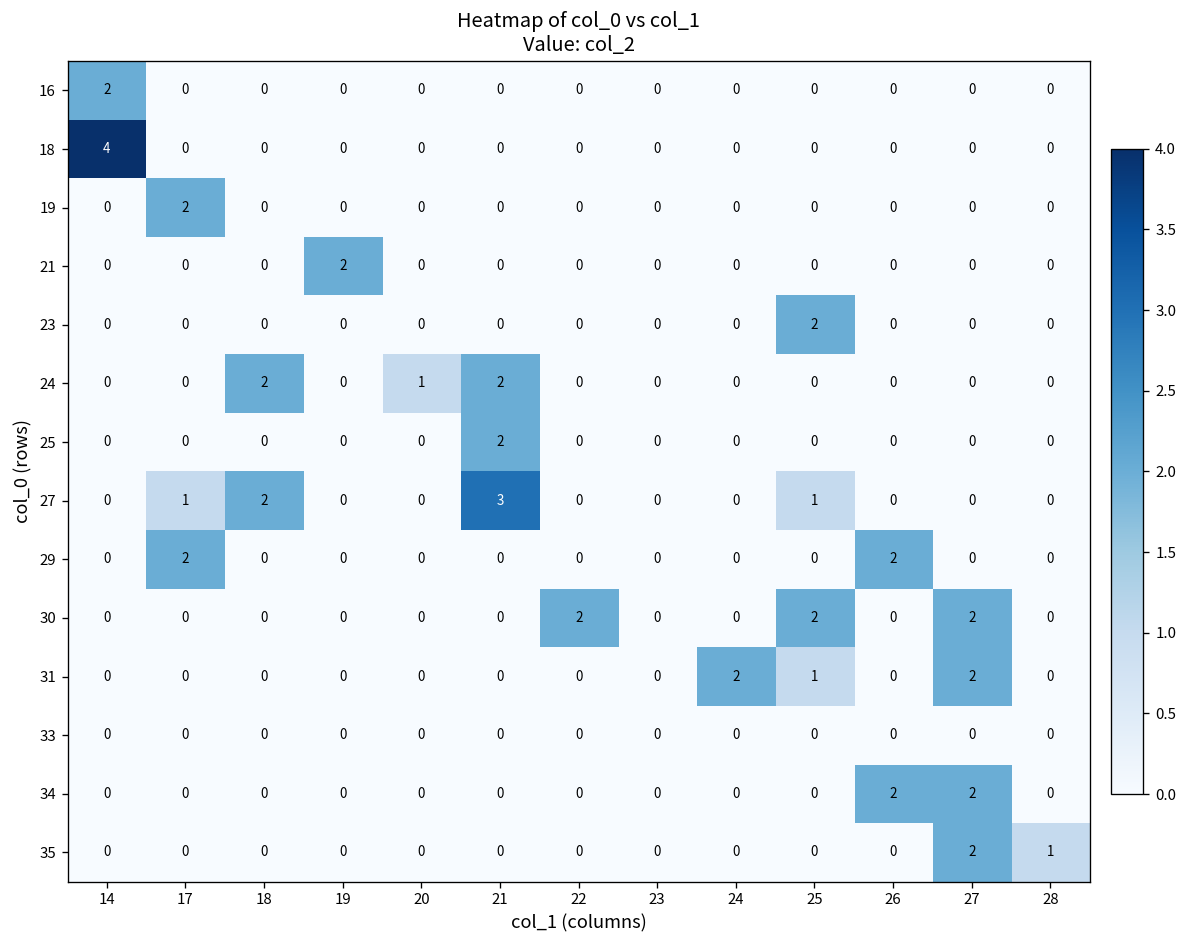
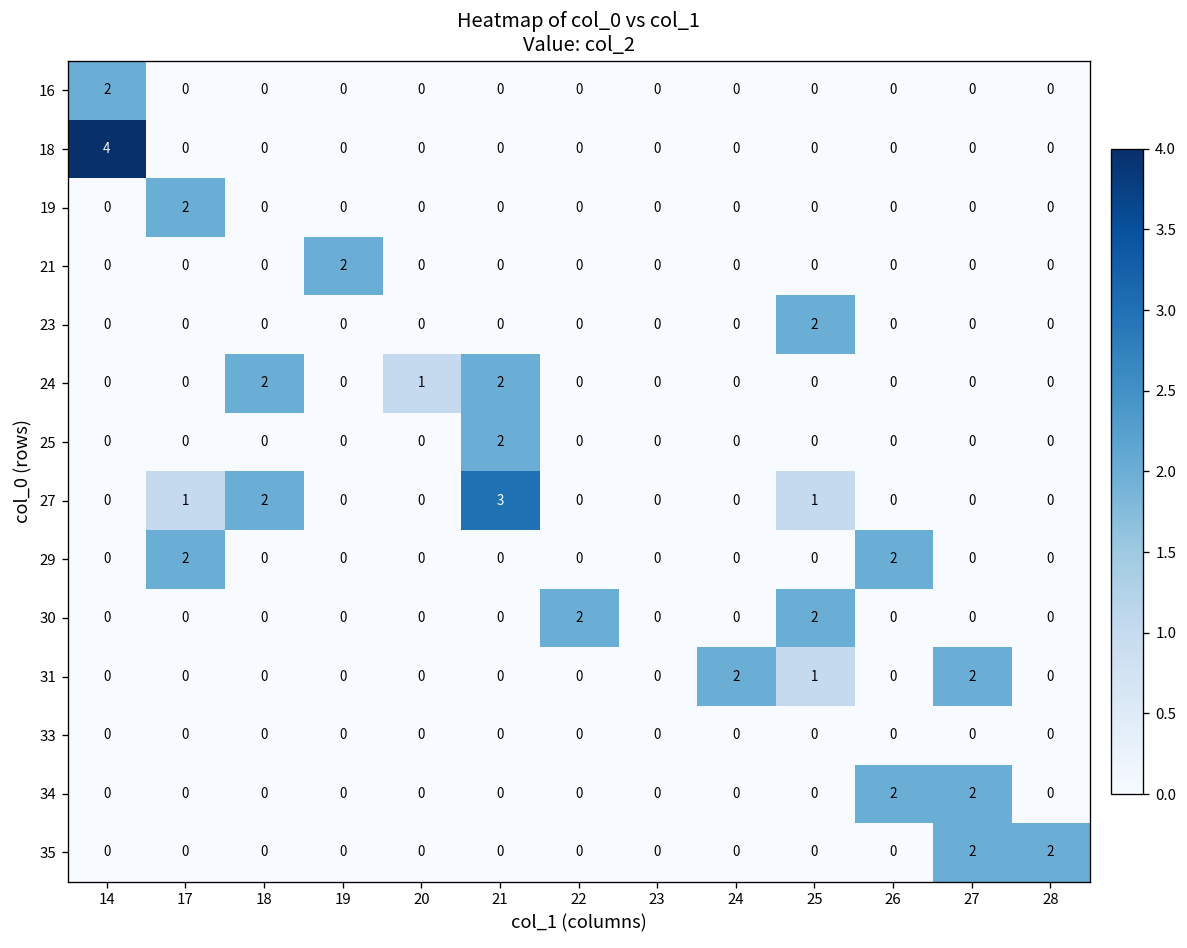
  {
    "16": {
      "14": 2,
      "17": 0,
      "18": 0,
      "19": 0,
      "20": 0,
      "21": 0,
      "22": 0,
      "23": 0,
      "24": 0,
      "25": 0,
      "26": 0,
      "27": 0,
      "28": 0
    },
    "18": {
      "14": 4,
      "17": 0,
      "18": 0,
      "19": 0,
      "20": 0,
      "21": 0,
      "22": 0,
      "23": 0,
      "24": 0,
      "25": 0,
      "26": 0,
      "27": 0,
      "28": 0
    },
    "19": {
      "14": 0,
      "17": 2,
      "18": 0,
      "19": 0,
      "20": 0,
      "21": 0,
      "22": 0,
      "23": 0,
      "24": 0,
      "25": 0,
      "26": 0,
      "27": 0,
      "28": 0
    },
    "21": {
      "14": 0,
      "17": 0,
      "18": 0,
      "19": 2,
      "20": 0,
      "21": 0,
      "22": 0,
      "23": 0,
      "24": 0,
      "25": 0,
      "26": 0,
      "27": 0,
      "28": 0
    },
    "23": {
      "14": 0,
      "17": 0,
      "18": 0,
      "19": 0,
      "20": 0,
      "21": 0,
      "22": 0,
      "23": 0,
      "24": 0,
      "25": 2,
      "26": 0,
      "27": 0,
      "28": 0
    },
    "24": {
      "14": 0,
      "17": 0,
      "18": 2,
      "19": 0,
      "20": 1,
      "21": 2,
      "22": 0,
      "23": 0,
      "24": 0,
      "25": 0,
      "26": 0,
      "27": 0,
      "28": 0
    },
    "25": {
      "14": 0,
      "17": 0,
      "18": 0,
      "19": 0,
      "20": 0,
      "21": 2,
      "22": 0,
      "23": 0,
      "24": 0,
      "25": 0,
      "26": 0,
      "27": 0,
      "28": 0
    },
    "27": {
      "14": 0,
      "17": 1,
      "18": 2,
      "19": 0,
      "20": 0,
      "21": 3,
      "22": 0,
      "23": 0,
      "24": 0,
      "25": 1,
      "26": 0,
      "27": 0,
      "28": 0
    },
    "29": {
      "14": 0,
      "17": 2,
      "18": 0,
      "19": 0,
      "20": 0,
      "21": 0,
      "22": 0,
      "23": 0,
      "24": 0,
      "25": 0,
      "26": 2,
      "27": 0,
      "28": 0
    },
    "30": {
      "14": 0,
      "17": 0,
      "18": 0,
      "19": 0,
      "20": 0,
      "21": 0,
      "22": 2,
      "23": 0,
      "24": 0,
      "25": 2,
      "26": 0,
-     "27": 2,
+     "27": 0,
      "28": 0
    },
    "31": {
      "14": 0,
      "17": 0,
      "18": 0,
      "19": 0,
      "20": 0,
      "21": 0,
      "22": 0,
      "23": 0,
      "24": 2,
      "25": 1,
      "26": 0,
      "27": 2,
      "28": 0
    },
    "33": {
      "14": 0,
      "17": 0,
      "18": 0,
      "19": 0,
      "20": 0,
      "21": 0,
      "22": 0,
      "23": 0,
      "24": 0,
      "25": 0,
      "26": 0,
      "27": 0,
      "28": 0
    },
    "34": {
      "14": 0,
      "17": 0,
      "18": 0,
      "19": 0,
      "20": 0,
      "21": 0,
      "22": 0,
      "23": 0,
      "24": 0,
      "25": 0,
      "26": 2,
      "27": 2,
      "28": 0
    },
    "35": {
      "14": 0,
      "17": 0,
      "18": 0,
      "19": 0,
      "20": 0,
      "21": 0,
      "22": 0,
      "23": 0,
      "24": 0,
      "25": 0,
      "26": 0,
      "27": 2,
-     "28": 1
+     "28": 2
    }
  }
